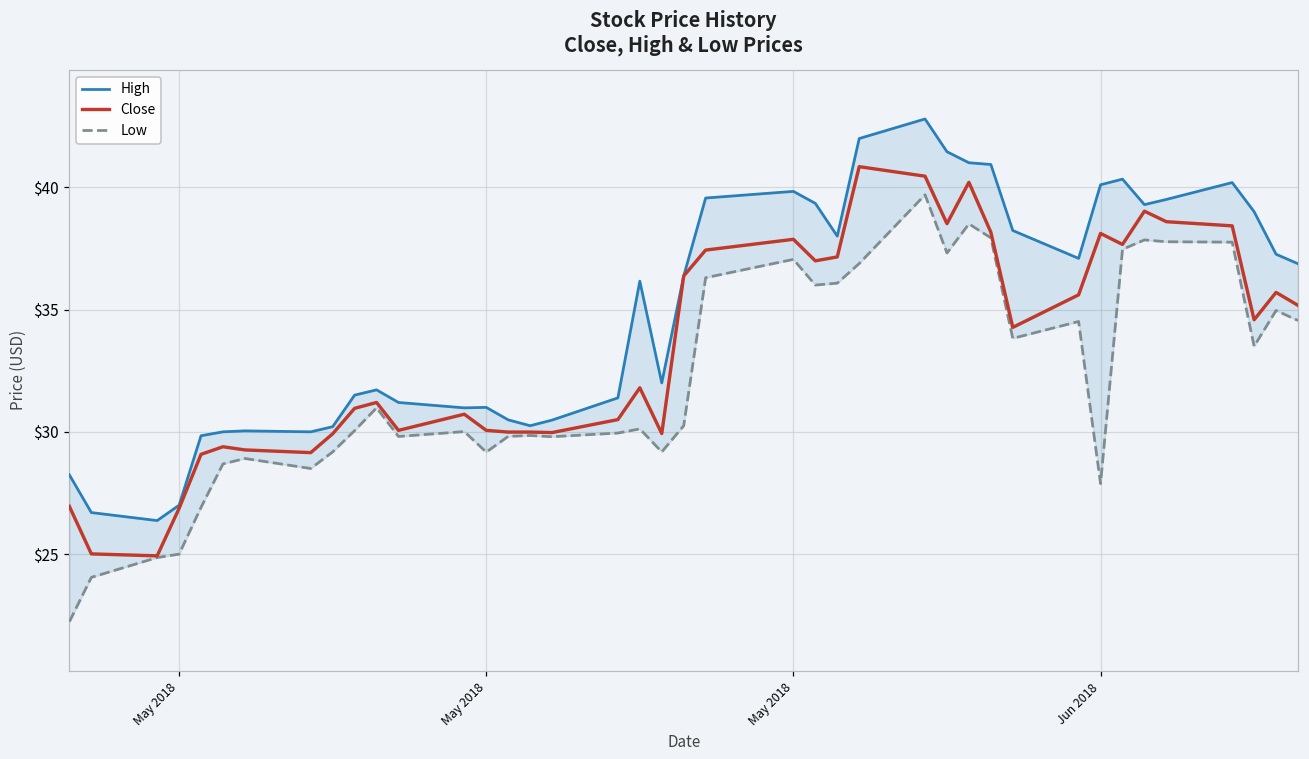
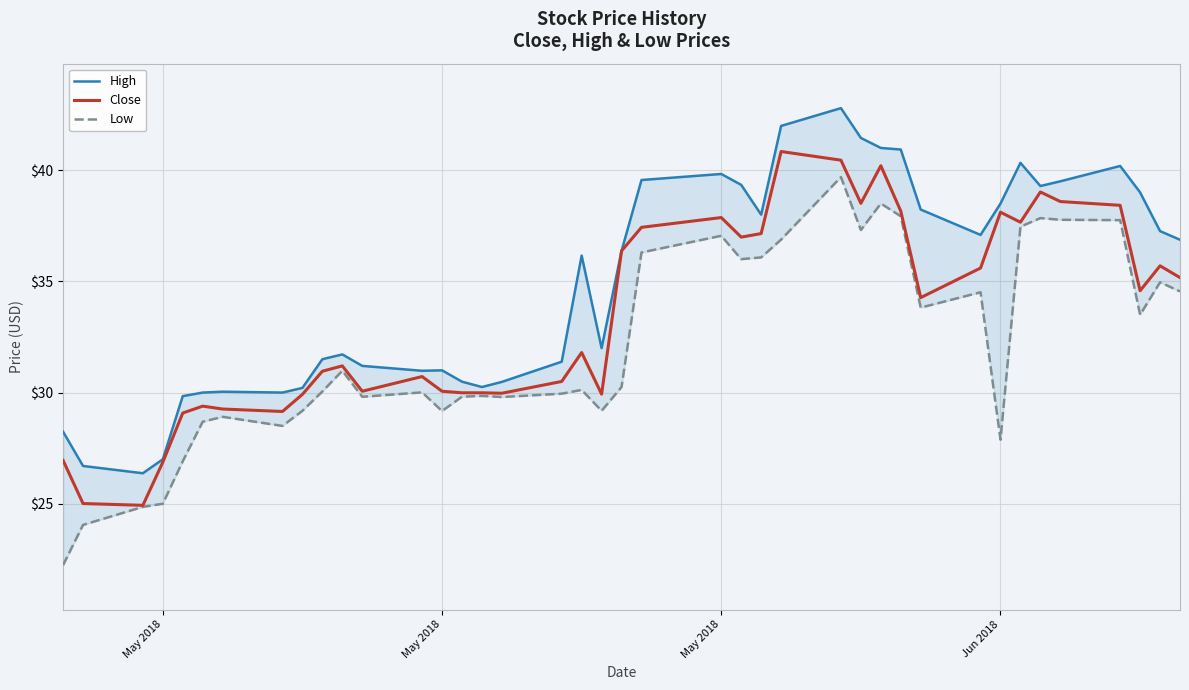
  {
    "High": {
-     "Jun 2018": "$40.1"
+     "Jun 2018": "$38.5"
    },
    "Close": {
      "Jun 2018": "$38.1"
    },
    "Low": {
      "Jun 2018": "$27.9"
    }
  }
